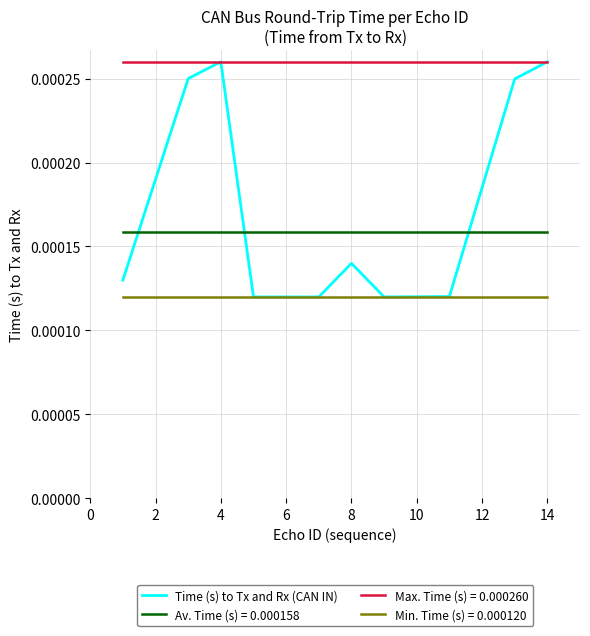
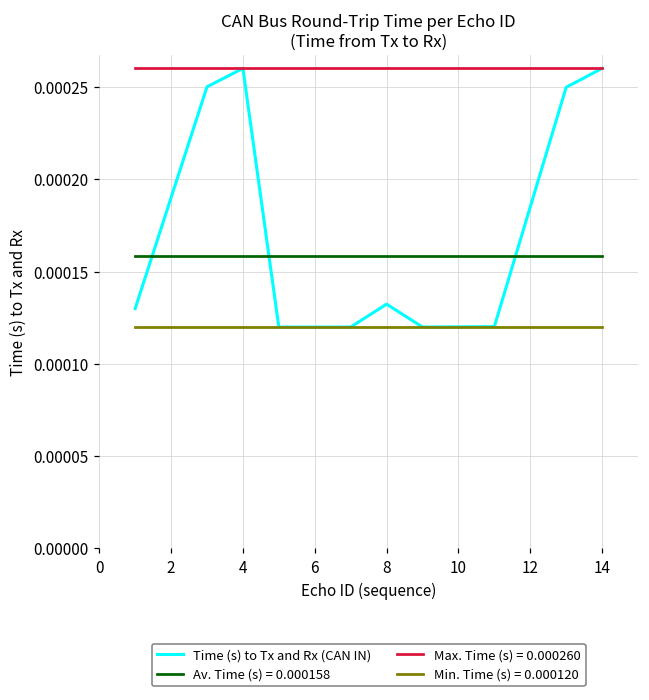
  {
    "Time (s) to Tx and Rx (CAN IN)": {
-     "8": 0.000140
+     "8": 0.000132
    },
    "Av. Time (s) = 0.000158": {
      "4": 0.000158,
      "8": 0.000158,
      "14": 0.000158
    },
    "Max. Time (s) = 0.000260": {
      "8": 0.000260
    },
    "Min. Time (s) = 0.000120": {
      "4": 0.000120,
      "8": 0.000120,
      "14": 0.000120
    }
  }
